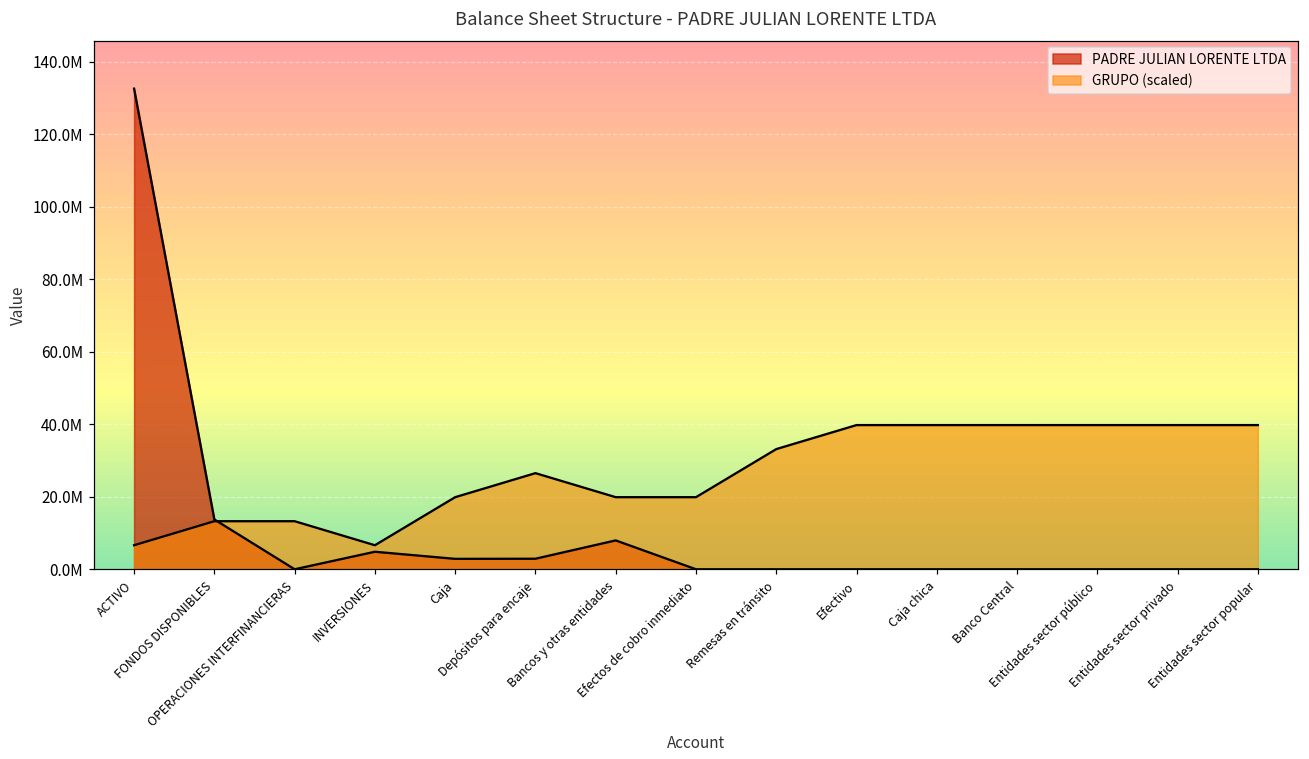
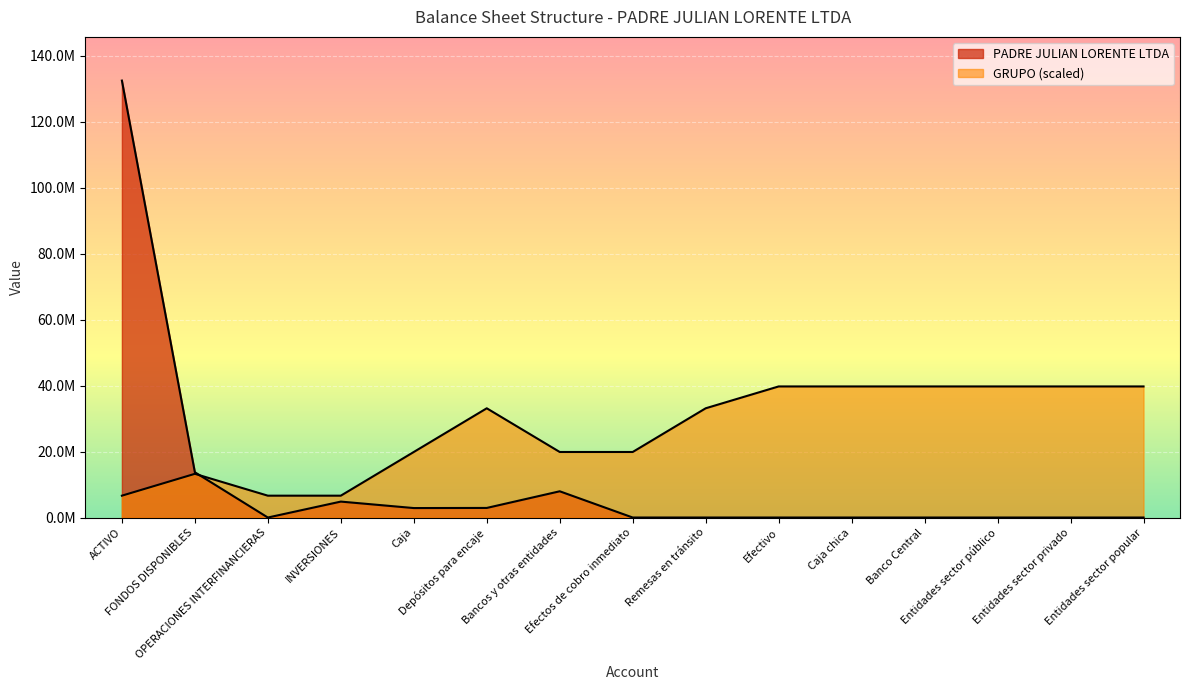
  {
    "PADRE JULIAN LORENTE LTDA": {
      "ACTIVO": 133000000,
      "OPERACIONES INTERFINANCIERAS": 0,
      "INVERSIONES": 5000000,
      "Caja": 3000000,
      "Depósitos para encaje": 3000000,
      "Bancos y otras entidades": 8000000,
      "Efectos de cobro inmediato": 0,
      "Remesas en tránsito": 0,
      "Efectivo": 0,
      "Caja chica": 0,
      "Banco Central": 0,
      "Entidades sector público": 0,
      "Entidades sector privado": 0,
      "Entidades sector popular": 0
    },
    "GRUPO (scaled)": {
      "ACTIVO": 7000000,
-     "OPERACIONES INTERFINANCIERAS": 13000000,
+     "OPERACIONES INTERFINANCIERAS": 7000000,
      "INVERSIONES": 7000000,
      "Caja": 20000000,
-     "Depósitos para encaje": 27000000,
+     "Depósitos para encaje": 33000000,
      "Bancos y otras entidades": 20000000,
      "Efectos de cobro inmediato": 20000000,
      "Remesas en tránsito": 33000000,
      "Efectivo": 40000000,
      "Caja chica": 40000000,
      "Banco Central": 40000000,
      "Entidades sector público": 40000000,
      "Entidades sector privado": 40000000,
      "Entidades sector popular": 40000000
    }
  }
